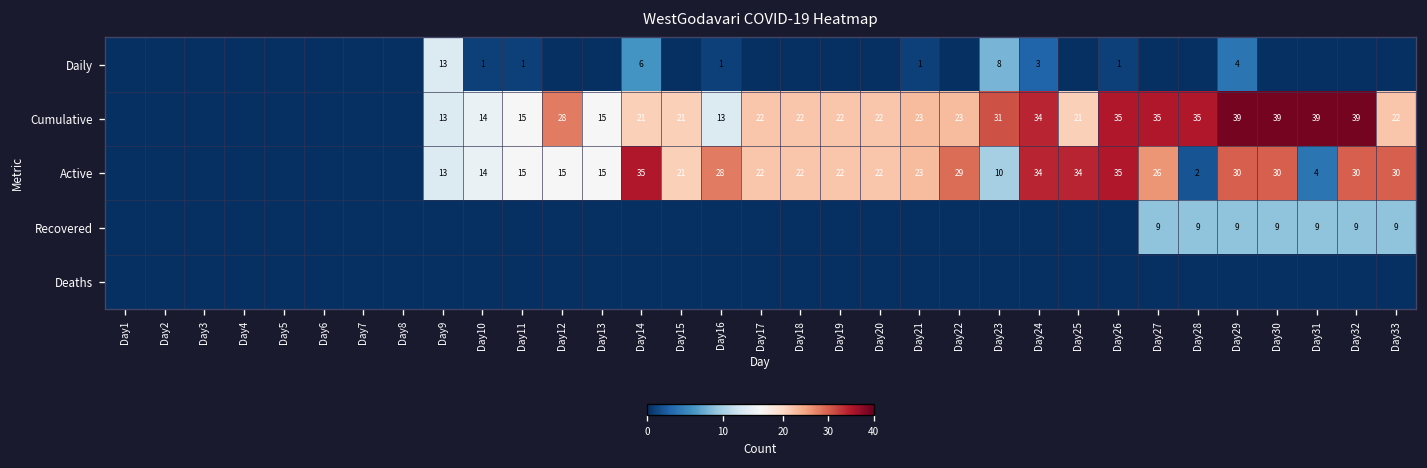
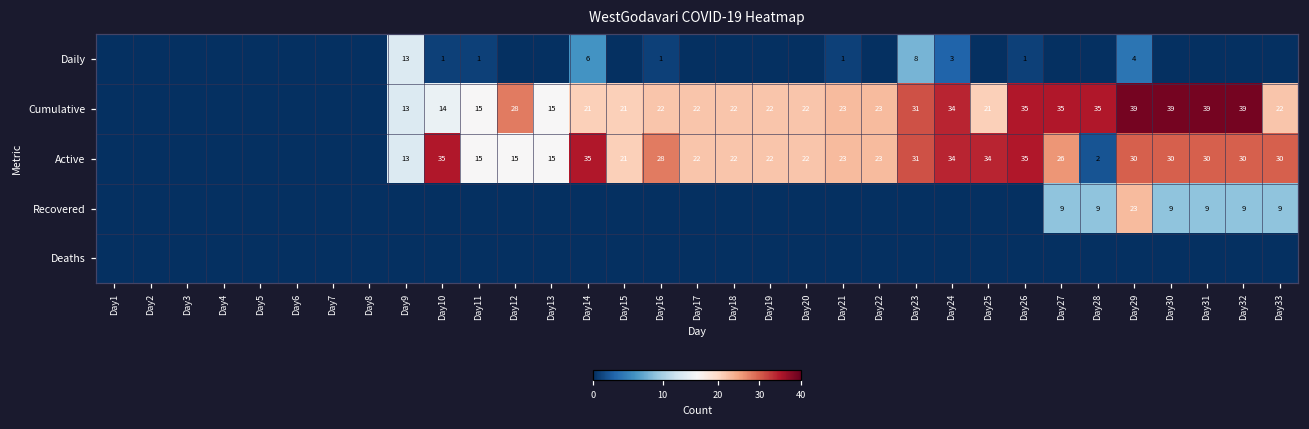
  {
    "Daily": {
      "Day9": 13,
      "Day10": 1,
      "Day11": 1,
      "Day14": 6,
      "Day16": 1,
      "Day21": 1,
      "Day23": 8,
      "Day24": 3,
      "Day26": 1,
      "Day29": 4
    },
    "Cumulative": {
      "Day9": 13,
      "Day10": 14,
      "Day11": 15,
      "Day12": 28,
      "Day13": 15,
      "Day14": 21,
      "Day15": 21,
-     "Day16": 13,
+     "Day16": 22,
      "Day17": 22,
      "Day18": 22,
      "Day19": 22,
      "Day20": 22,
      "Day21": 23,
      "Day22": 23,
      "Day23": 31,
      "Day24": 34,
      "Day25": 21,
      "Day26": 35,
      "Day27": 35,
      "Day28": 35,
      "Day29": 39,
      "Day30": 39,
      "Day31": 39,
      "Day32": 39,
      "Day33": 22
    },
    "Active": {
      "Day9": 13,
-     "Day10": 14,
+     "Day10": 35,
      "Day11": 15,
      "Day12": 15,
      "Day13": 15,
      "Day14": 35,
      "Day15": 21,
      "Day16": 28,
      "Day17": 22,
      "Day18": 22,
      "Day19": 22,
      "Day20": 22,
      "Day21": 23,
-     "Day22": 29,
-     "Day23": 10,
+     "Day22": 23,
+     "Day23": 31,
      "Day24": 34,
      "Day25": 34,
      "Day26": 35,
      "Day27": 26,
      "Day28": 2,
      "Day29": 30,
      "Day30": 30,
-     "Day31": 4,
+     "Day31": 30,
      "Day32": 30,
      "Day33": 30
    },
    "Recovered": {
      "Day27": 9,
      "Day28": 9,
-     "Day29": 9,
+     "Day29": 23,
      "Day30": 9,
      "Day31": 9,
      "Day32": 9,
      "Day33": 9
    }
  }
